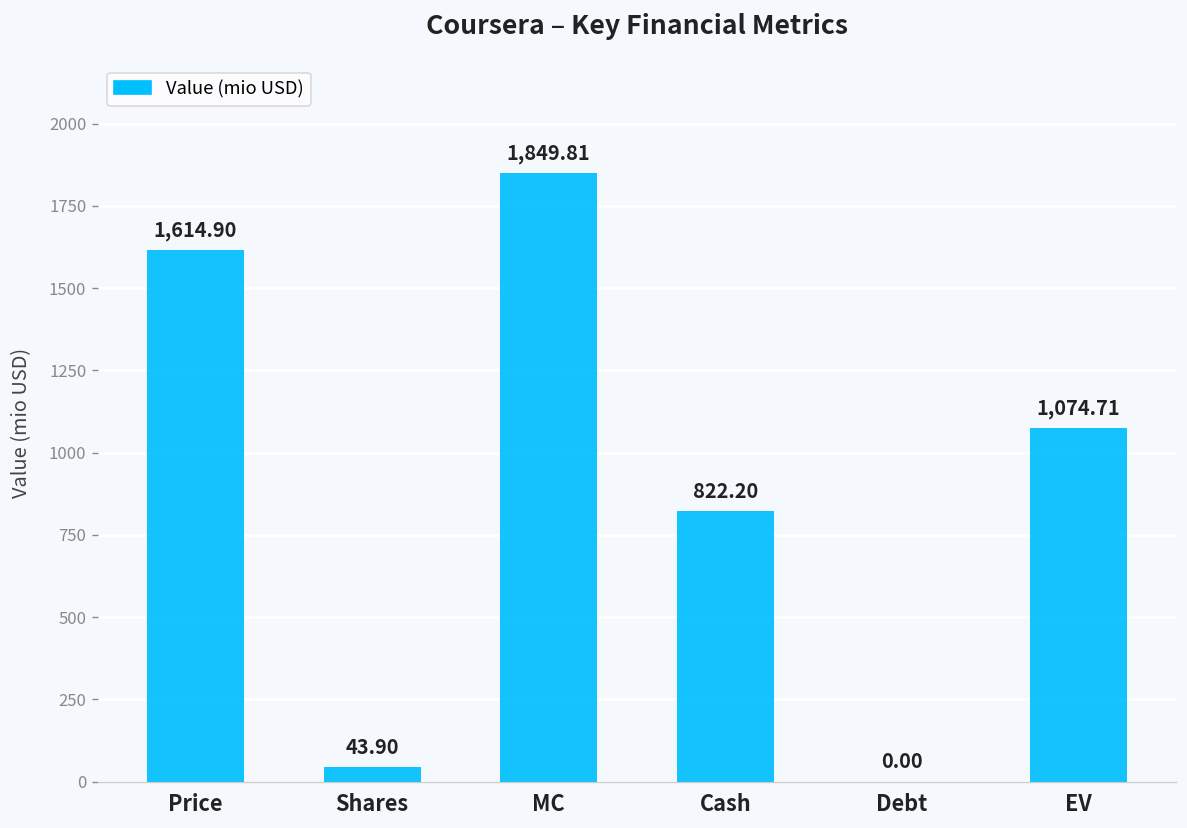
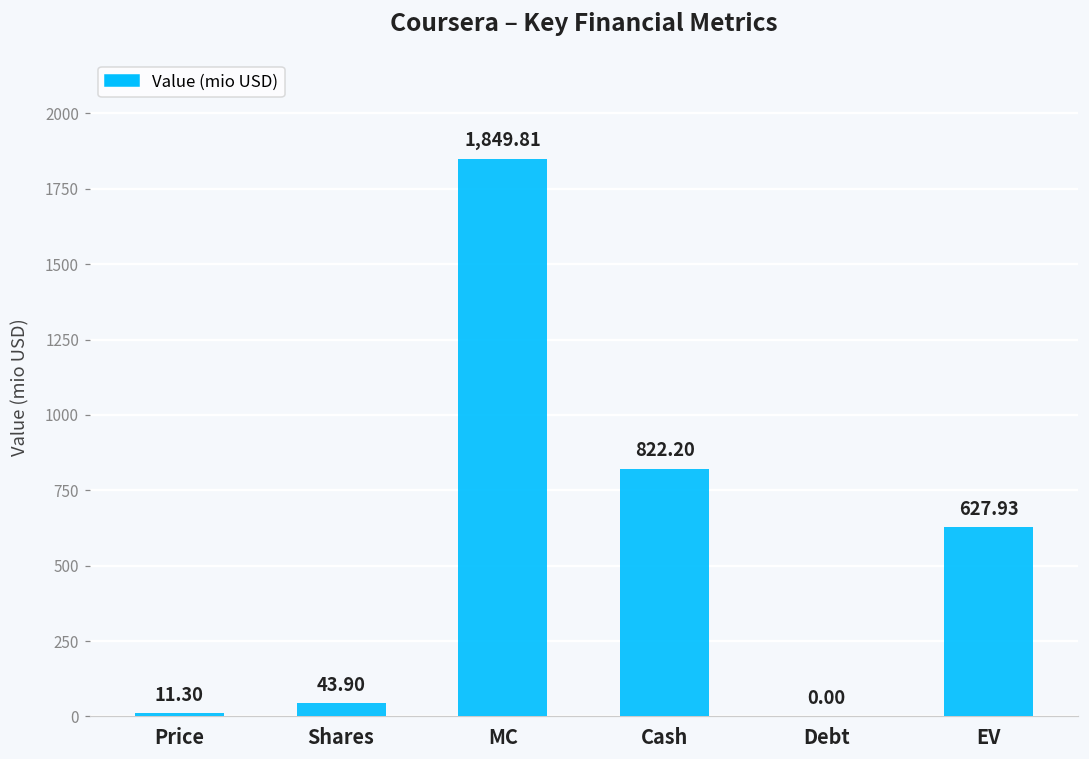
  {
-   "Price": "1,614.90",
+   "Price": "11.30",
    "Shares": "43.90",
    "MC": "1,849.81",
    "Cash": "822.20",
    "Debt": "0.00",
-   "EV": "1,074.71"
+   "EV": "627.93"
  }
